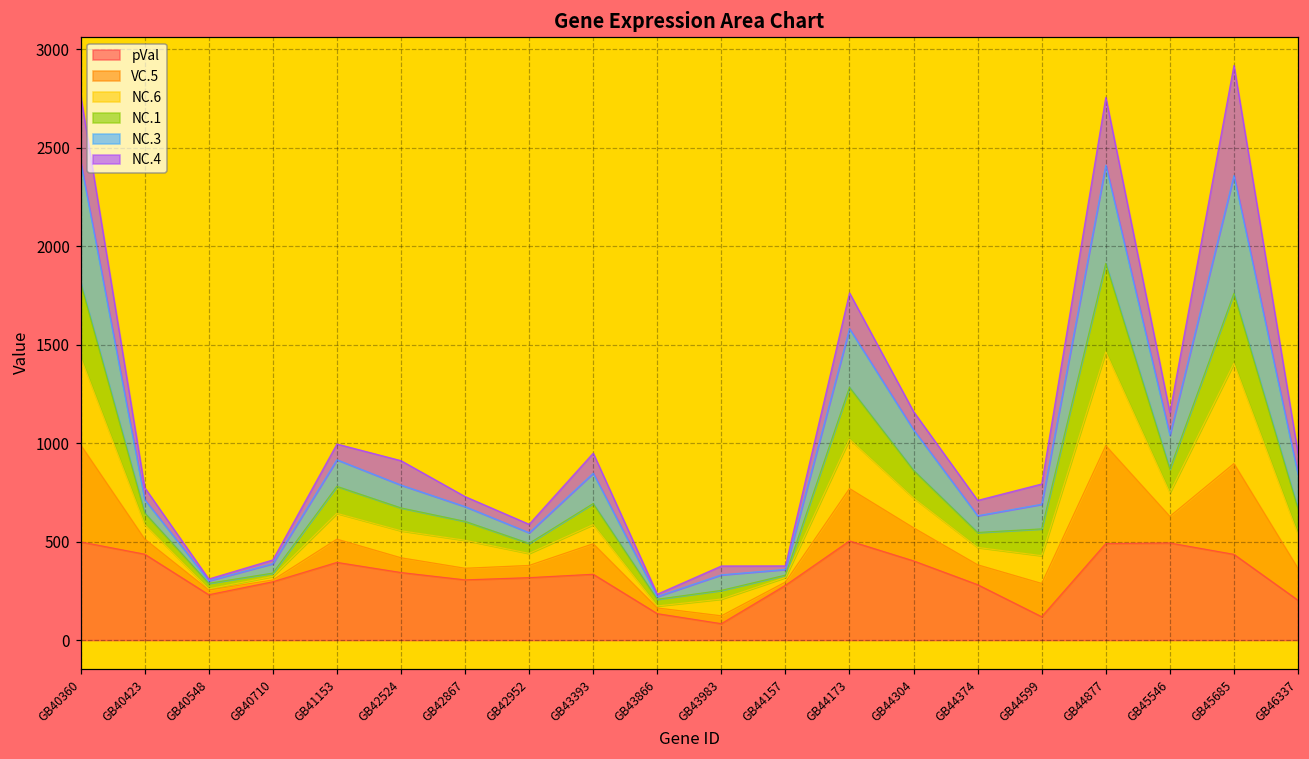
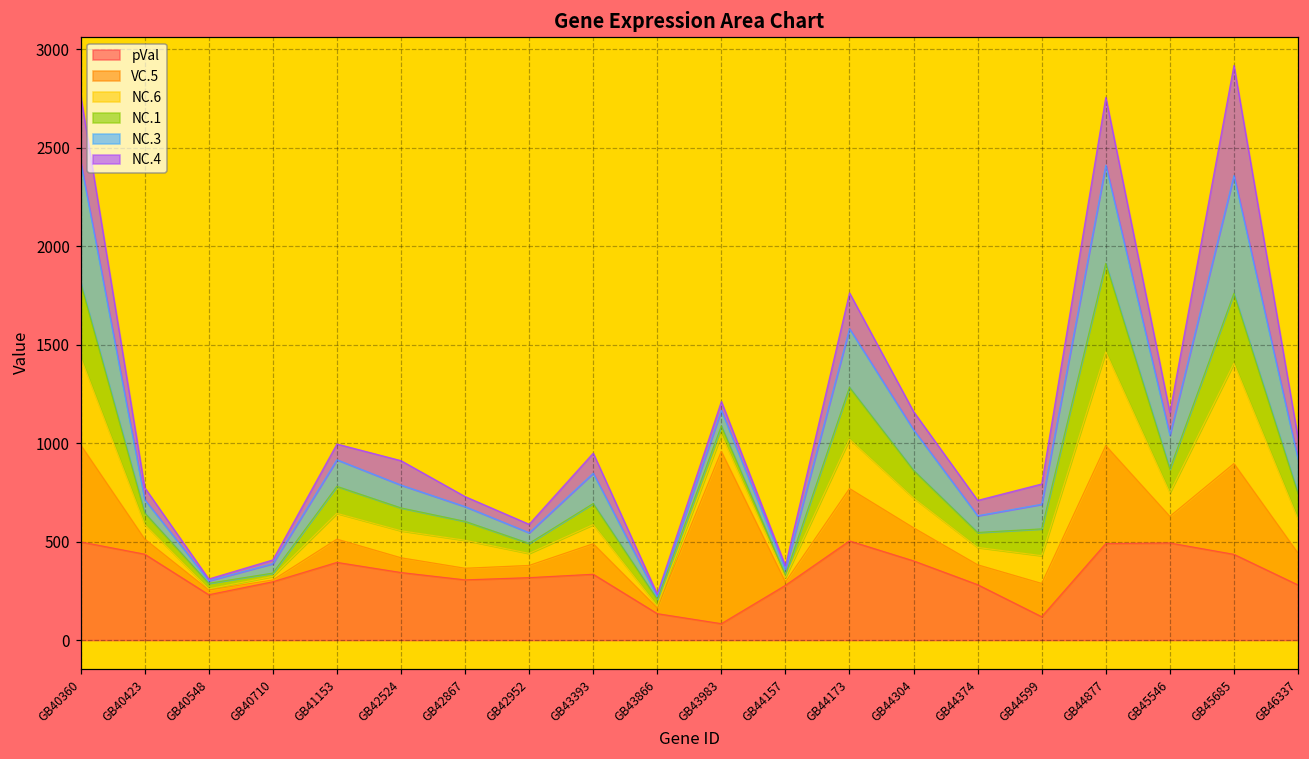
  {
    "pVal": {
      "GB40360": 500,
      "GB40423": 440,
      "GB40548": 230,
      "GB41153": 390,
      "GB42524": 340,
      "GB42867": 310,
      "GB42952": 320,
      "GB43393": 330,
      "GB43866": 130,
      "GB43983": 80,
      "GB44157": 280,
      "GB44173": 500,
      "GB44304": 400,
      "GB44374": 280,
      "GB44599": 120,
      "GB44877": 490,
      "GB45546": 490,
      "GB45685": 440,
-     "GB46337": 200
+     "GB46337": 280
    },
    "VC.5": {
      "GB40360": 490,
      "GB40423": 80,
      "GB41153": 120,
      "GB42524": 80,
      "GB42867": 60,
      "GB42952": 60,
      "GB43393": 160,
-     "GB43983": 40,
+     "GB43983": 880,
      "GB44157": 20,
      "GB44173": 270,
      "GB44304": 170,
      "GB44374": 100,
      "GB44599": 170,
      "GB44877": 500,
      "GB45546": 130,
      "GB45685": 460,
      "GB46337": 160
    },
    "NC.6": {
      "GB40360": 450,
      "GB40423": 70,
      "GB40710": 20,
      "GB41153": 130,
      "GB42524": 140,
      "GB42867": 140,
      "GB42952": 60,
      "GB43393": 100,
      "GB43983": 90,
      "GB44173": 250,
      "GB44304": 150,
      "GB44374": 90,
      "GB44599": 140,
      "GB44877": 480,
      "GB45546": 120,
      "GB45685": 510,
      "GB46337": 170
    },
    "NC.1": {
      "GB40360": 380,
      "GB40423": 60,
      "GB40710": 20,
      "GB41153": 140,
      "GB42524": 120,
      "GB42867": 100,
      "GB42952": 50,
      "GB43393": 110,
      "GB43983": 40,
      "GB44173": 260,
      "GB44304": 140,
      "GB44374": 80,
      "GB44599": 140,
      "GB44877": 450,
      "GB45546": 120,
      "GB45685": 360,
      "GB46337": 130
    },
    "NC.3": {
      "GB40360": 610,
      "GB40423": 70,
      "GB40710": 50,
      "GB41153": 140,
      "GB42524": 120,
      "GB42867": 80,
      "GB42952": 50,
      "GB43393": 150,
      "GB43983": 80,
      "GB44157": 30,
      "GB44173": 300,
      "GB44304": 200,
      "GB44374": 90,
      "GB44599": 130,
      "GB44877": 500,
      "GB45546": 170,
      "GB45685": 600,
      "GB46337": 170
    },
    "NC.4": {
      "GB40360": 340,
      "GB40423": 60,
      "GB40710": 20,
      "GB41153": 80,
      "GB42524": 120,
      "GB42867": 50,
      "GB42952": 40,
      "GB43393": 100,
      "GB43983": 50,
      "GB44157": 20,
      "GB44173": 180,
      "GB44304": 90,
      "GB44374": 80,
      "GB44599": 100,
      "GB44877": 340,
      "GB45546": 120,
      "GB45685": 560,
      "GB46337": 110
    }
  }
